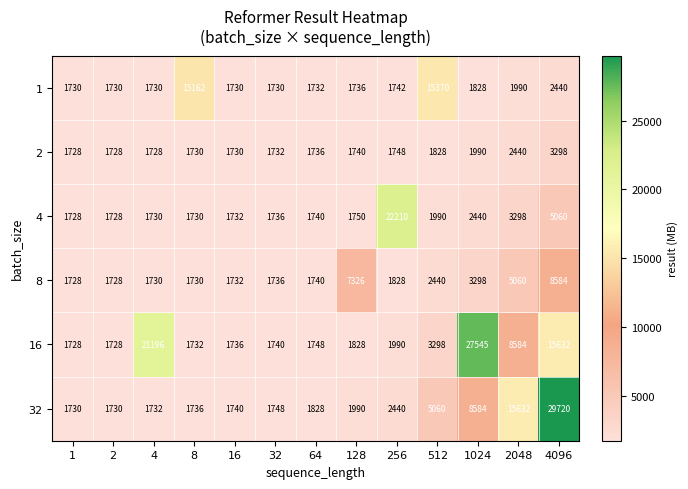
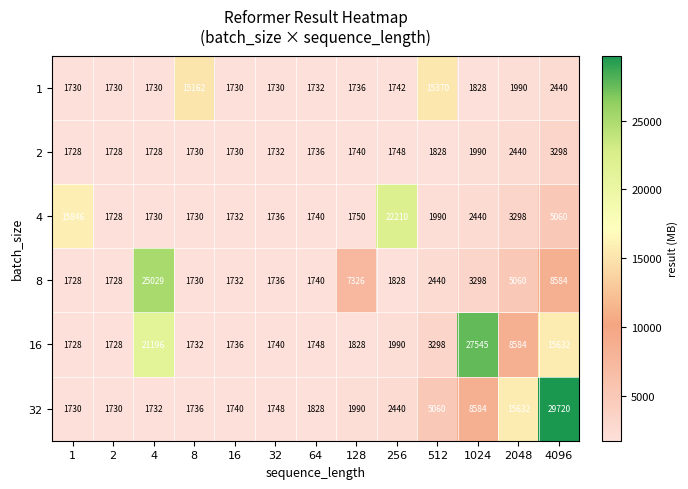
  {
    "1": {
      "1": 1730,
      "2": 1730,
      "4": 1730,
      "8": 15162,
      "16": 1730,
      "32": 1730,
      "64": 1732,
      "128": 1736,
      "256": 1742,
      "512": 15370,
      "1024": 1828,
      "2048": 1990,
      "4096": 2440
    },
    "2": {
      "1": 1728,
      "2": 1728,
      "4": 1728,
      "8": 1730,
      "16": 1730,
      "32": 1732,
      "64": 1736,
      "128": 1740,
      "256": 1748,
      "512": 1828,
      "1024": 1990,
      "2048": 2440,
      "4096": 3298
    },
    "4": {
-     "1": 1728,
+     "1": 15846,
      "2": 1728,
      "4": 1730,
      "8": 1730,
      "16": 1732,
      "32": 1736,
      "64": 1740,
      "128": 1750,
      "256": 22210,
      "512": 1990,
      "1024": 2440,
      "2048": 3298,
      "4096": 5060
    },
    "8": {
      "1": 1728,
      "2": 1728,
-     "4": 1730,
+     "4": 25029,
      "8": 1730,
      "16": 1732,
      "32": 1736,
      "64": 1740,
      "128": 7326,
      "256": 1828,
      "512": 2440,
      "1024": 3298,
      "2048": 5060,
      "4096": 8584
    },
    "16": {
      "1": 1728,
      "2": 1728,
      "4": 21196,
      "8": 1732,
      "16": 1736,
      "32": 1740,
      "64": 1748,
      "128": 1828,
      "256": 1990,
      "512": 3298,
      "1024": 27545,
      "2048": 8584,
      "4096": 15632
    },
    "32": {
      "1": 1730,
      "2": 1730,
      "4": 1732,
      "8": 1736,
      "16": 1740,
      "32": 1748,
      "64": 1828,
      "128": 1990,
      "256": 2440,
      "512": 5060,
      "1024": 8584,
      "2048": 15632,
      "4096": 29720
    }
  }
